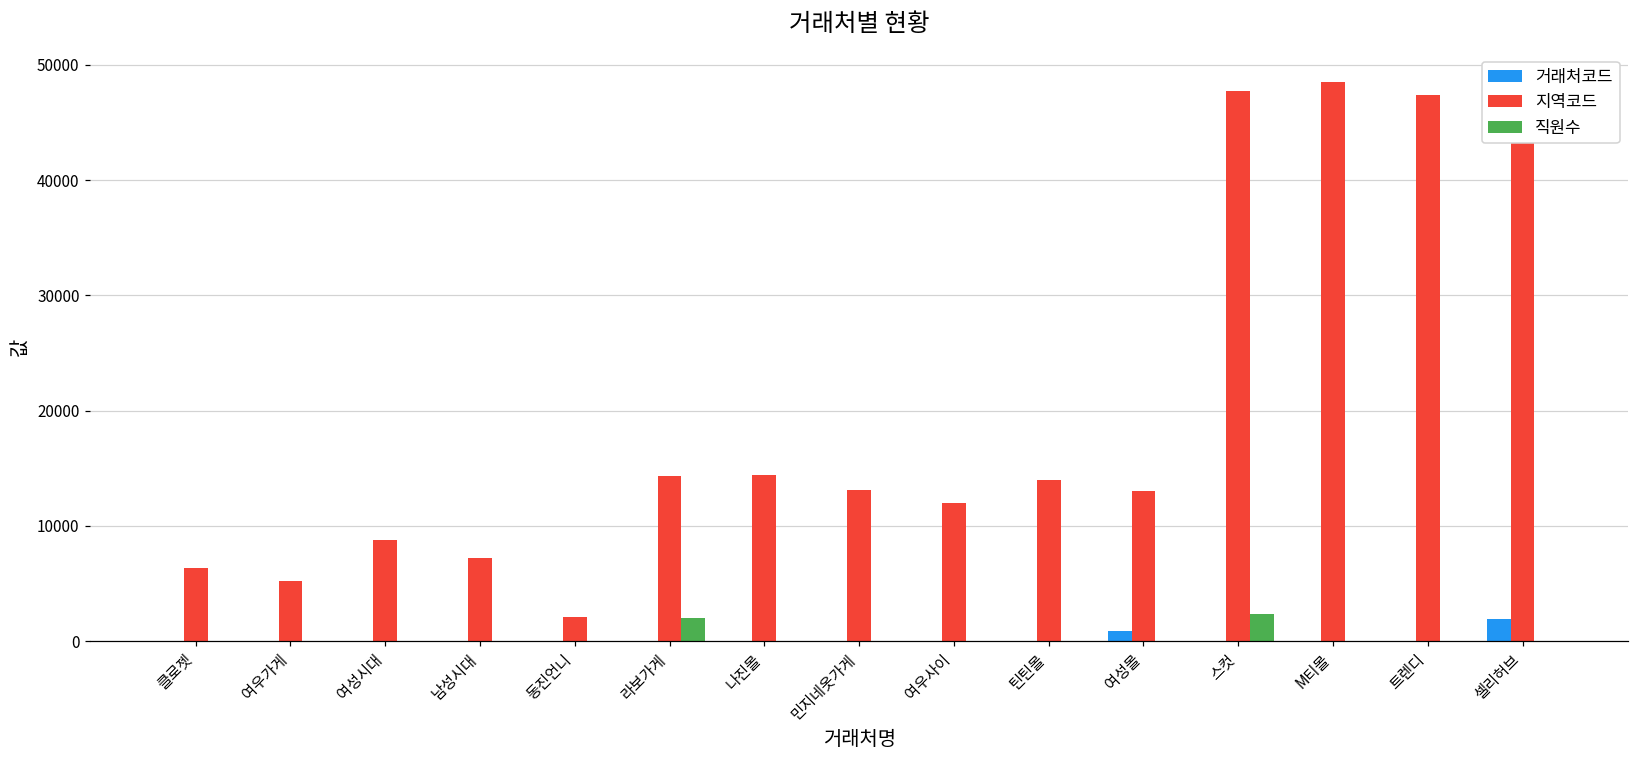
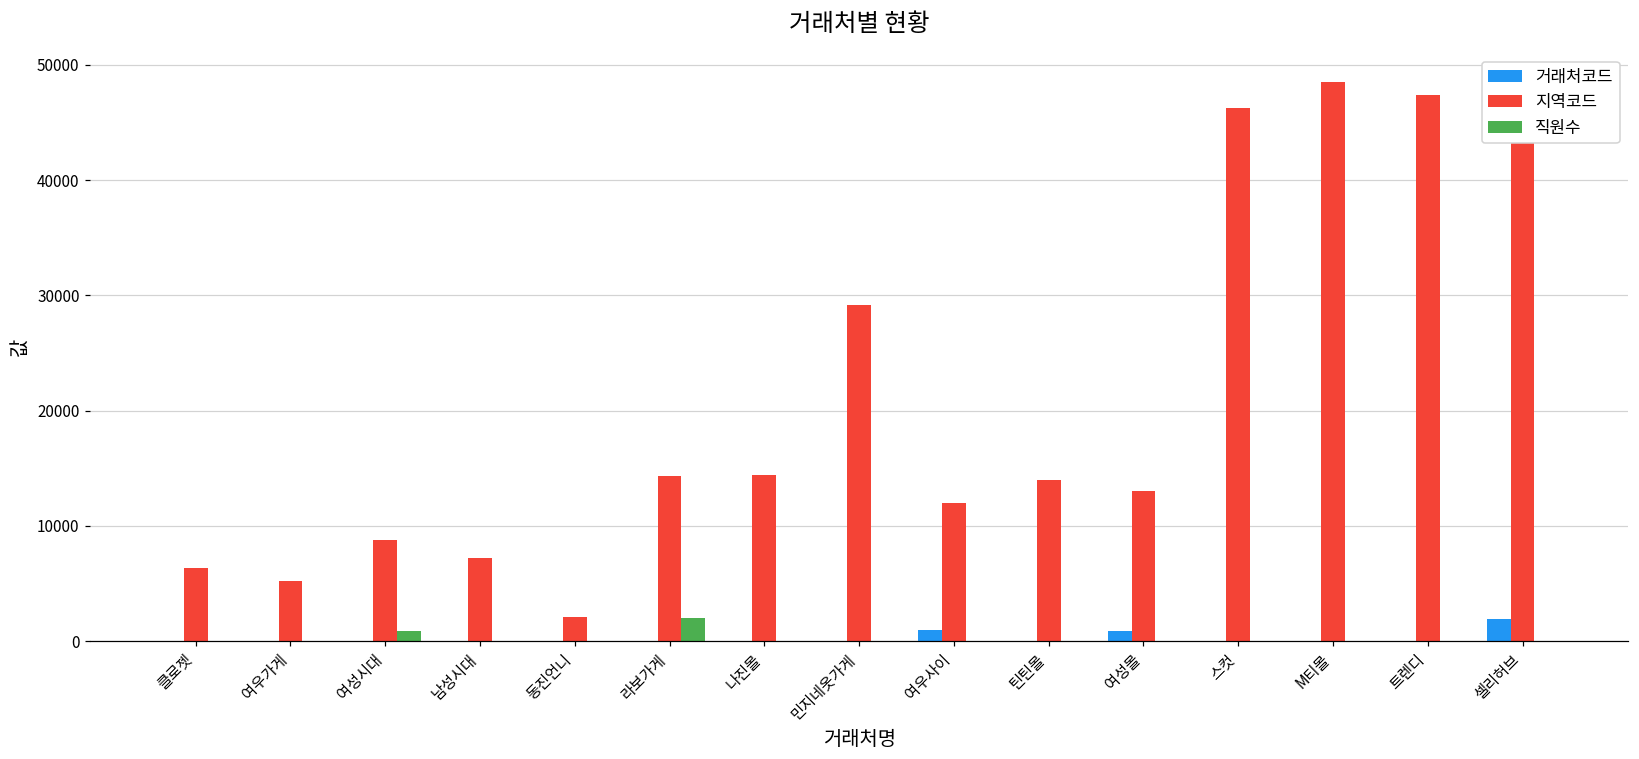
  {
    "거래처코드": {
-     "여우사이": 0,
+     "여우사이": 1000,
      "여성몰": 800,
      "셀리허브": 1900
    },
    "지역코드": {
      "클로젯": 6300,
      "여우가게": 5200,
      "여성시대": 8800,
      "남성시대": 7200,
      "동진언니": 2100,
      "라보가게": 14300,
      "나진몰": 14400,
-     "민지네옷가게": 13100,
+     "민지네옷가게": 29200,
      "여우사이": 11900,
      "틴틴몰": 14000,
      "여성몰": 13000,
-     "스컷": 47800,
+     "스컷": 46300,
      "M티몰": 48600,
      "트렌디": 47400
    },
    "직원수": {
-     "여성시대": 0,
+     "여성시대": 900,
      "라보가게": 2000,
-     "스컷": 2400
+     "스컷": 0
    }
  }
